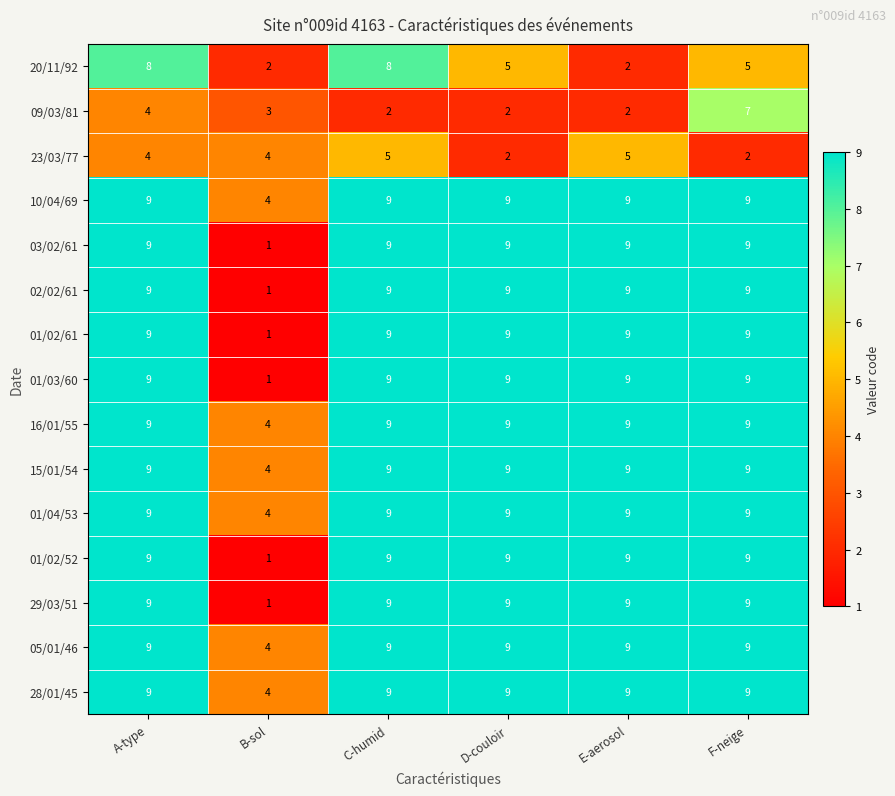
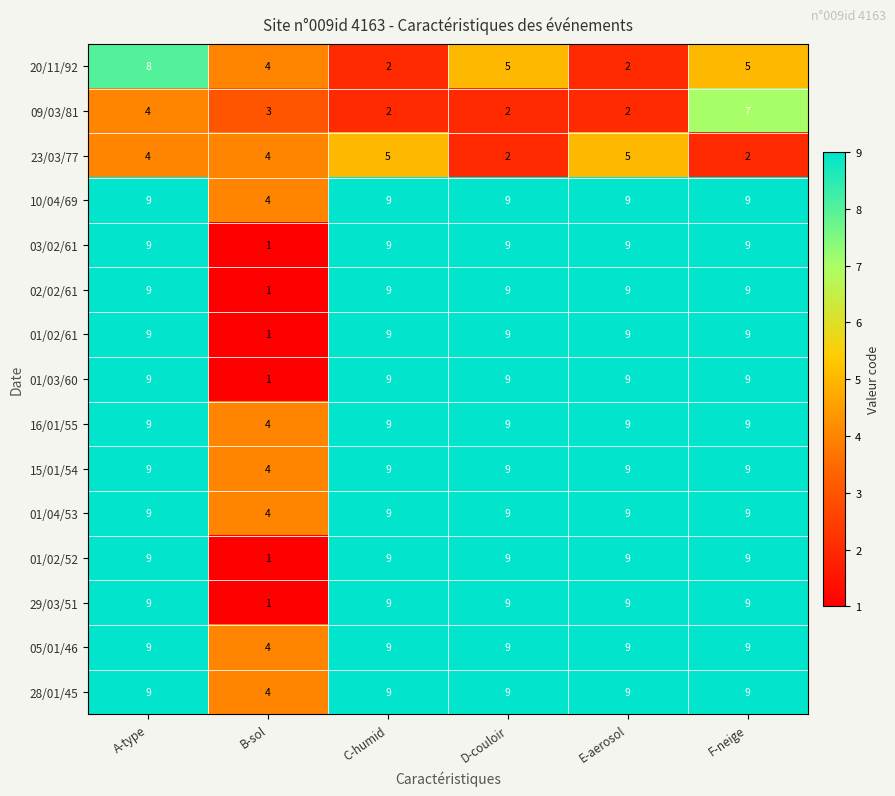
  {
    "20/11/92": {
      "A-type": 8,
-     "B-sol": 2,
-     "C-humid": 8,
+     "B-sol": 4,
+     "C-humid": 2,
      "D-couloir": 5,
      "E-aerosol": 2,
      "F-neige": 5
    },
    "09/03/81": {
      "A-type": 4,
      "B-sol": 3,
      "C-humid": 2,
      "D-couloir": 2,
      "E-aerosol": 2,
      "F-neige": 7
    },
    "23/03/77": {
      "A-type": 4,
      "B-sol": 4,
      "C-humid": 5,
      "D-couloir": 2,
      "E-aerosol": 5,
      "F-neige": 2
    },
    "10/04/69": {
      "A-type": 9,
      "B-sol": 4,
      "C-humid": 9,
      "D-couloir": 9,
      "E-aerosol": 9,
      "F-neige": 9
    },
    "03/02/61": {
      "A-type": 9,
      "B-sol": 1,
      "C-humid": 9,
      "D-couloir": 9,
      "E-aerosol": 9,
      "F-neige": 9
    },
    "02/02/61": {
      "A-type": 9,
      "B-sol": 1,
      "C-humid": 9,
      "D-couloir": 9,
      "E-aerosol": 9,
      "F-neige": 9
    },
    "01/02/61": {
      "A-type": 9,
      "B-sol": 1,
      "C-humid": 9,
      "D-couloir": 9,
      "E-aerosol": 9,
      "F-neige": 9
    },
    "01/03/60": {
      "A-type": 9,
      "B-sol": 1,
      "C-humid": 9,
      "D-couloir": 9,
      "E-aerosol": 9,
      "F-neige": 9
    },
    "16/01/55": {
      "A-type": 9,
      "B-sol": 4,
      "C-humid": 9,
      "D-couloir": 9,
      "E-aerosol": 9,
      "F-neige": 9
    },
    "15/01/54": {
      "A-type": 9,
      "B-sol": 4,
      "C-humid": 9,
      "D-couloir": 9,
      "E-aerosol": 9,
      "F-neige": 9
    },
    "01/04/53": {
      "A-type": 9,
      "B-sol": 4,
      "C-humid": 9,
      "D-couloir": 9,
      "E-aerosol": 9,
      "F-neige": 9
    },
    "01/02/52": {
      "A-type": 9,
      "B-sol": 1,
      "C-humid": 9,
      "D-couloir": 9,
      "E-aerosol": 9,
      "F-neige": 9
    },
    "29/03/51": {
      "A-type": 9,
      "B-sol": 1,
      "C-humid": 9,
      "D-couloir": 9,
      "E-aerosol": 9,
      "F-neige": 9
    },
    "05/01/46": {
      "A-type": 9,
      "B-sol": 4,
      "C-humid": 9,
      "D-couloir": 9,
      "E-aerosol": 9,
      "F-neige": 9
    },
    "28/01/45": {
      "A-type": 9,
      "B-sol": 4,
      "C-humid": 9,
      "D-couloir": 9,
      "E-aerosol": 9,
      "F-neige": 9
    }
  }
